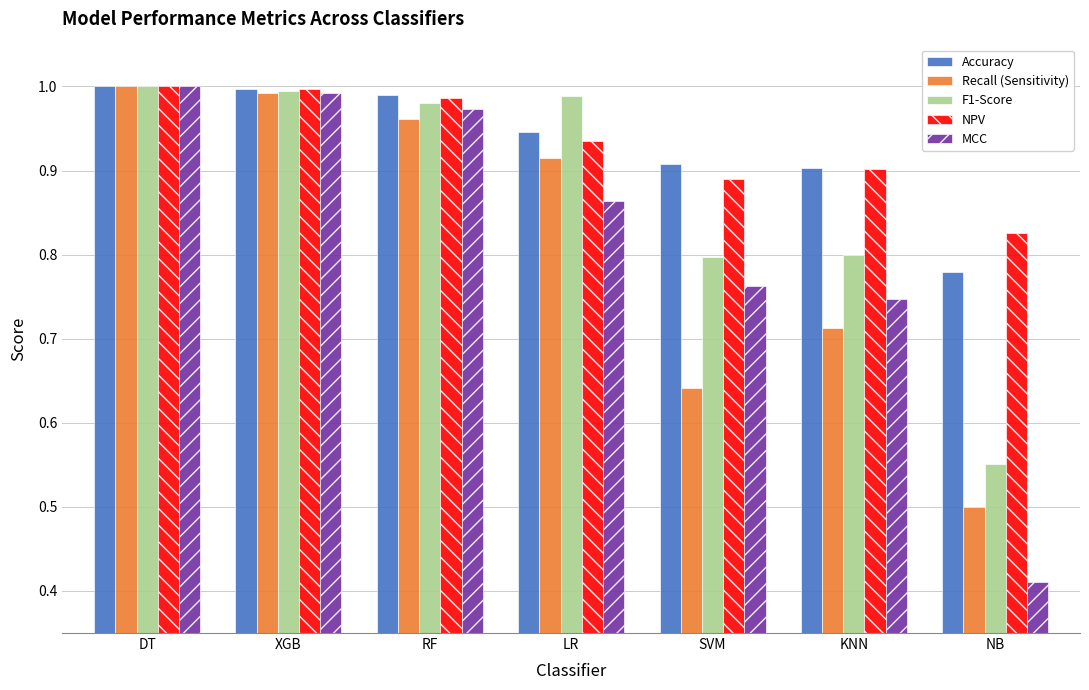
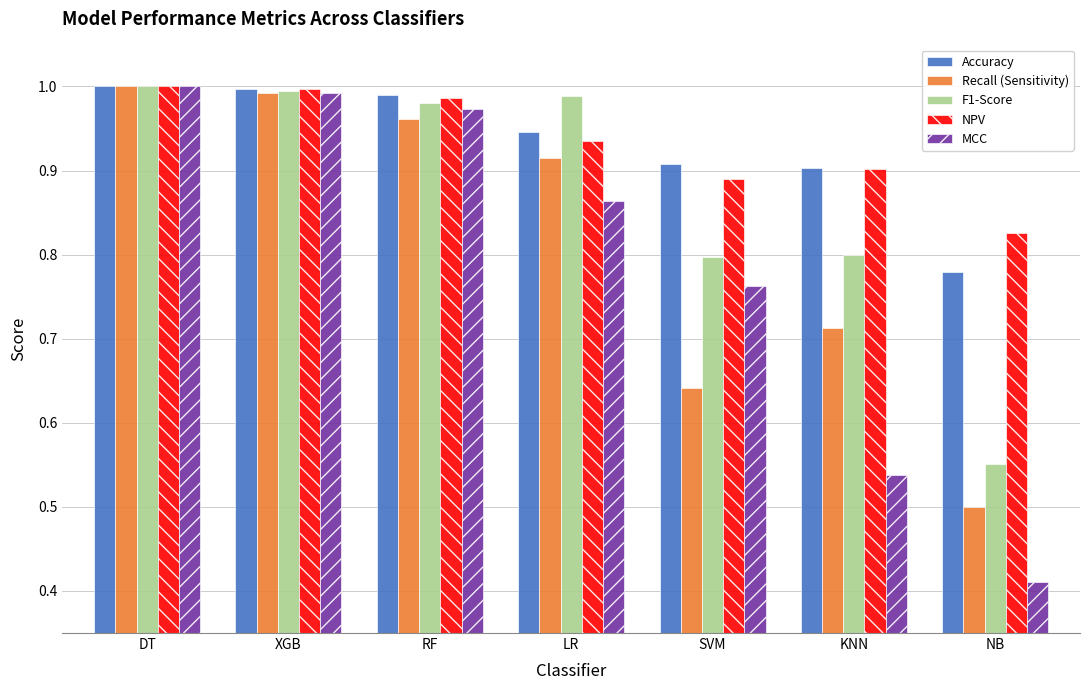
  {
    "Accuracy": {
      "DT": 1.00,
      "XGB": 1.00,
      "RF": 0.99,
      "LR": 0.95,
      "SVM": 0.91,
      "KNN": 0.90,
      "NB": 0.78
    },
    "Recall (Sensitivity)": {
      "DT": 1.00,
      "XGB": 0.99,
      "RF": 0.96,
      "LR": 0.91,
      "SVM": 0.64,
      "KNN": 0.71,
      "NB": 0.50
    },
    "F1-Score": {
      "DT": 1.00,
      "XGB": 0.99,
      "RF": 0.98,
      "LR": 0.99,
      "SVM": 0.80,
      "KNN": 0.80,
      "NB": 0.55
    },
    "NPV": {
      "DT": 1.00,
      "XGB": 1.00,
      "RF": 0.99,
      "LR": 0.94,
      "SVM": 0.89,
      "KNN": 0.90,
      "NB": 0.83
    },
    "MCC": {
      "DT": 1.00,
      "XGB": 0.99,
      "RF": 0.97,
      "LR": 0.86,
      "SVM": 0.76,
-     "KNN": 0.75,
+     "KNN": 0.54,
      "NB": 0.41
    }
  }
